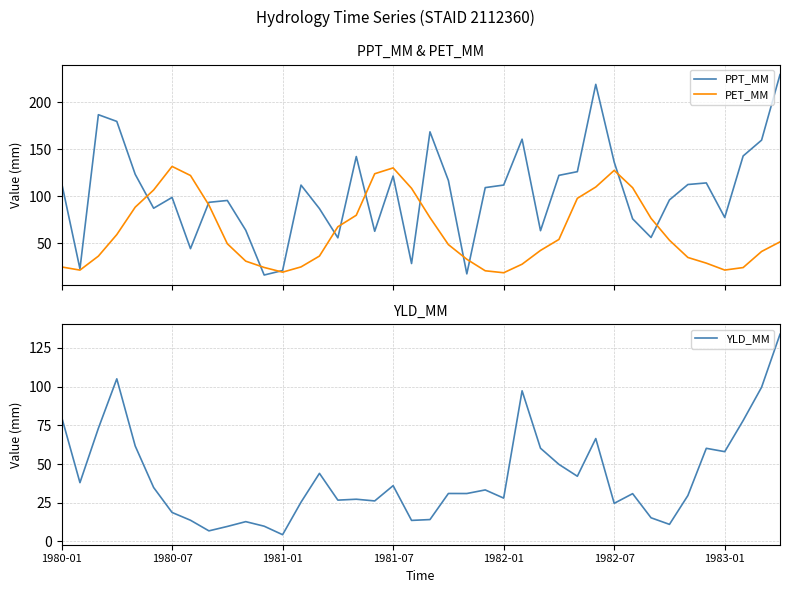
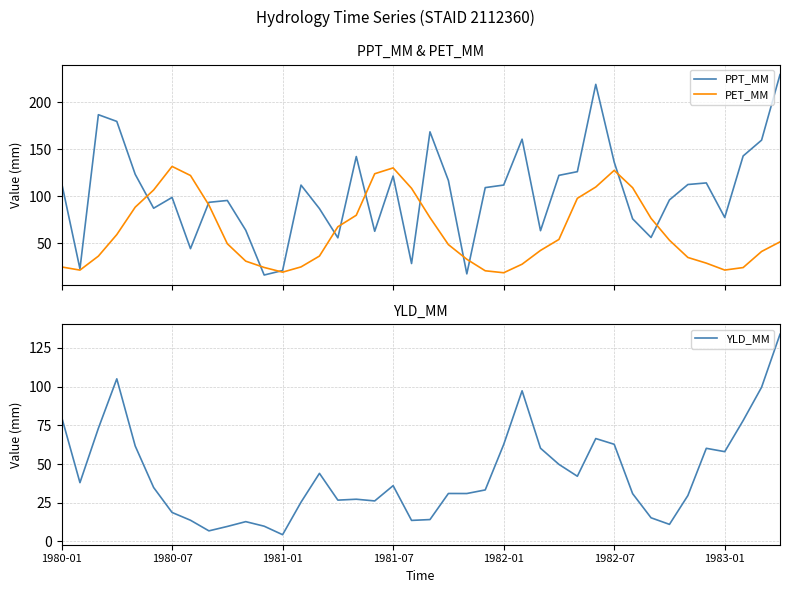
  {
    "YLD_MM": {
      "1980-01": 81,
      "1980-07": 19,
      "1981-01": 4,
      "1981-07": 36,
-     "1982-01": 28,
-     "1982-07": 25,
+     "1982-01": 63,
+     "1982-07": 63,
      "1983-01": 58
    }
  }
